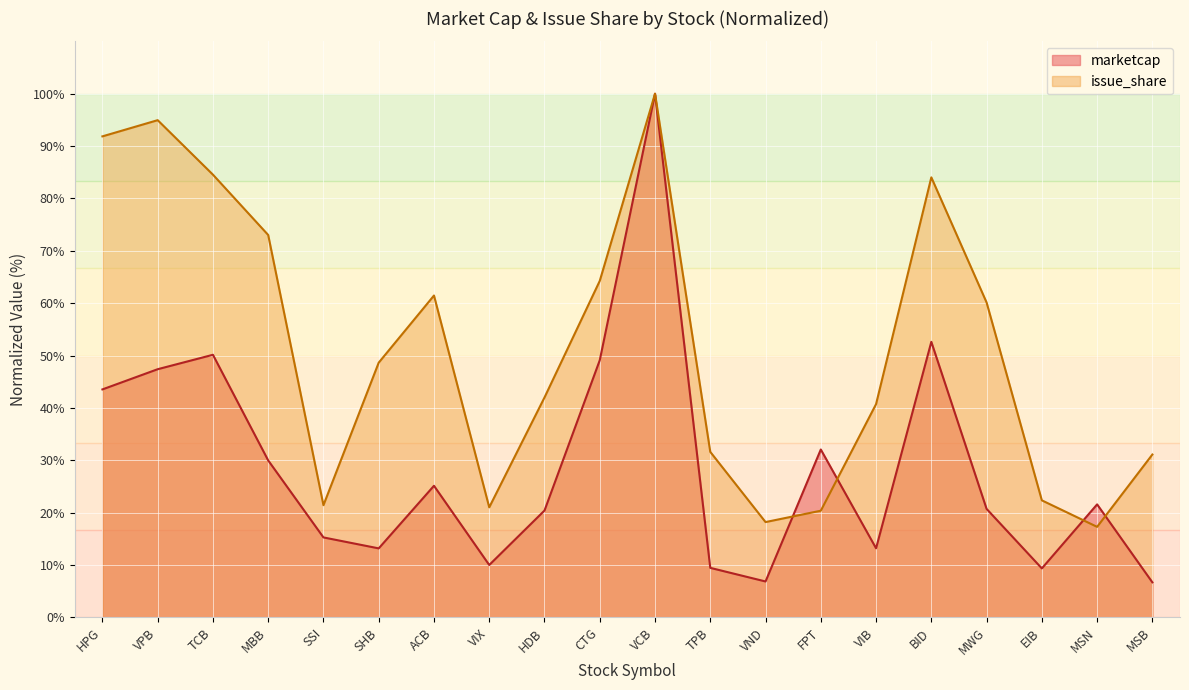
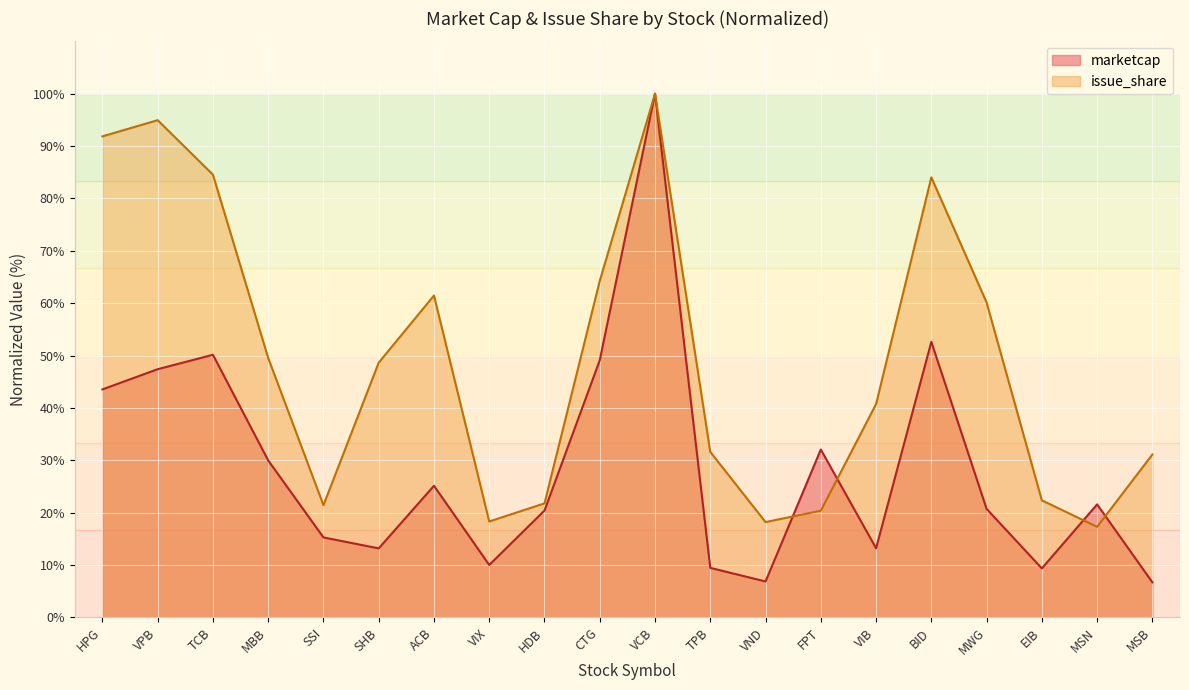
  {
    "marketcap": {
      "HPG": "44%",
      "VPB": "47%",
      "TCB": "50%",
      "MBB": "30%",
      "SSI": "15%",
      "SHB": "13%",
      "ACB": "25%",
      "VIX": "10%",
      "HDB": "20%",
      "CTG": "49%",
      "TPB": "9%",
      "VND": "7%",
      "FPT": "32%",
      "VIB": "13%",
      "BID": "53%",
      "MWG": "21%",
      "EIB": "9%",
      "MSN": "22%",
      "MSB": "7%"
    },
    "issue_share": {
      "HPG": "92%",
      "VPB": "95%",
      "TCB": "85%",
-     "MBB": "73%",
+     "MBB": "50%",
      "SSI": "21%",
      "SHB": "49%",
      "ACB": "61%",
-     "VIX": "21%",
-     "HDB": "42%",
+     "VIX": "18%",
+     "HDB": "22%",
      "CTG": "64%",
      "TPB": "32%",
      "VND": "18%",
      "FPT": "20%",
      "VIB": "41%",
      "BID": "84%",
      "MWG": "60%",
      "EIB": "22%",
      "MSN": "17%",
      "MSB": "31%"
    }
  }
